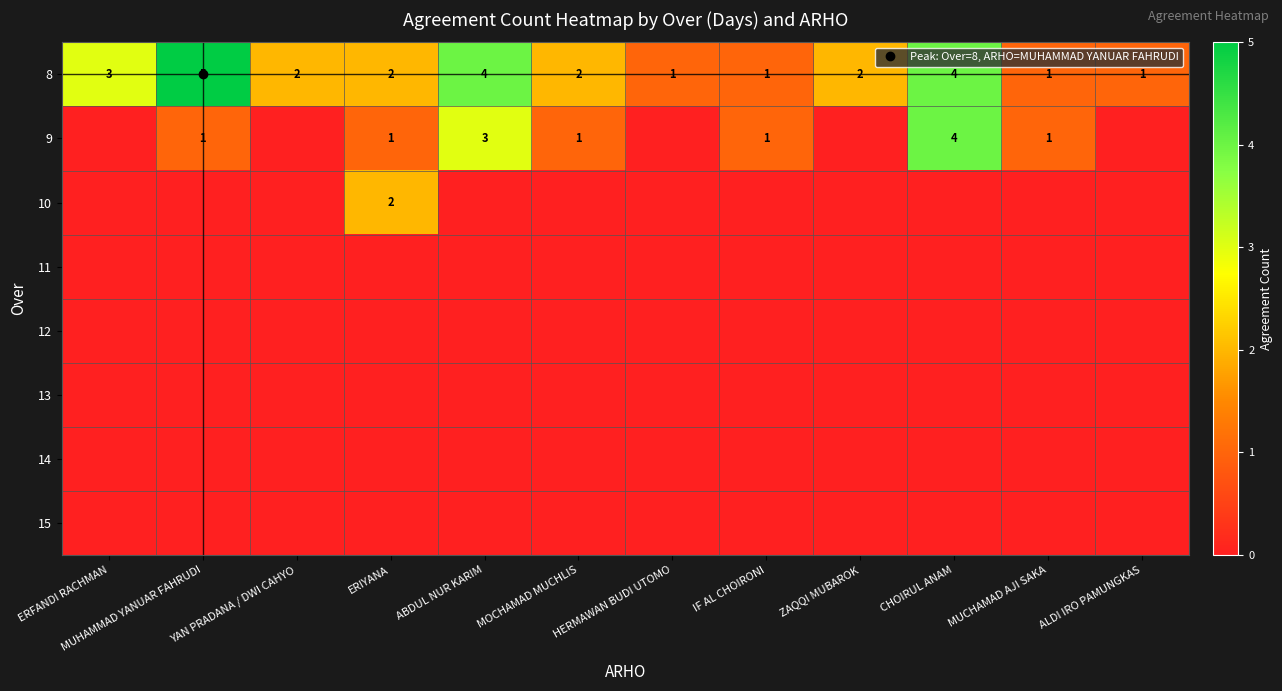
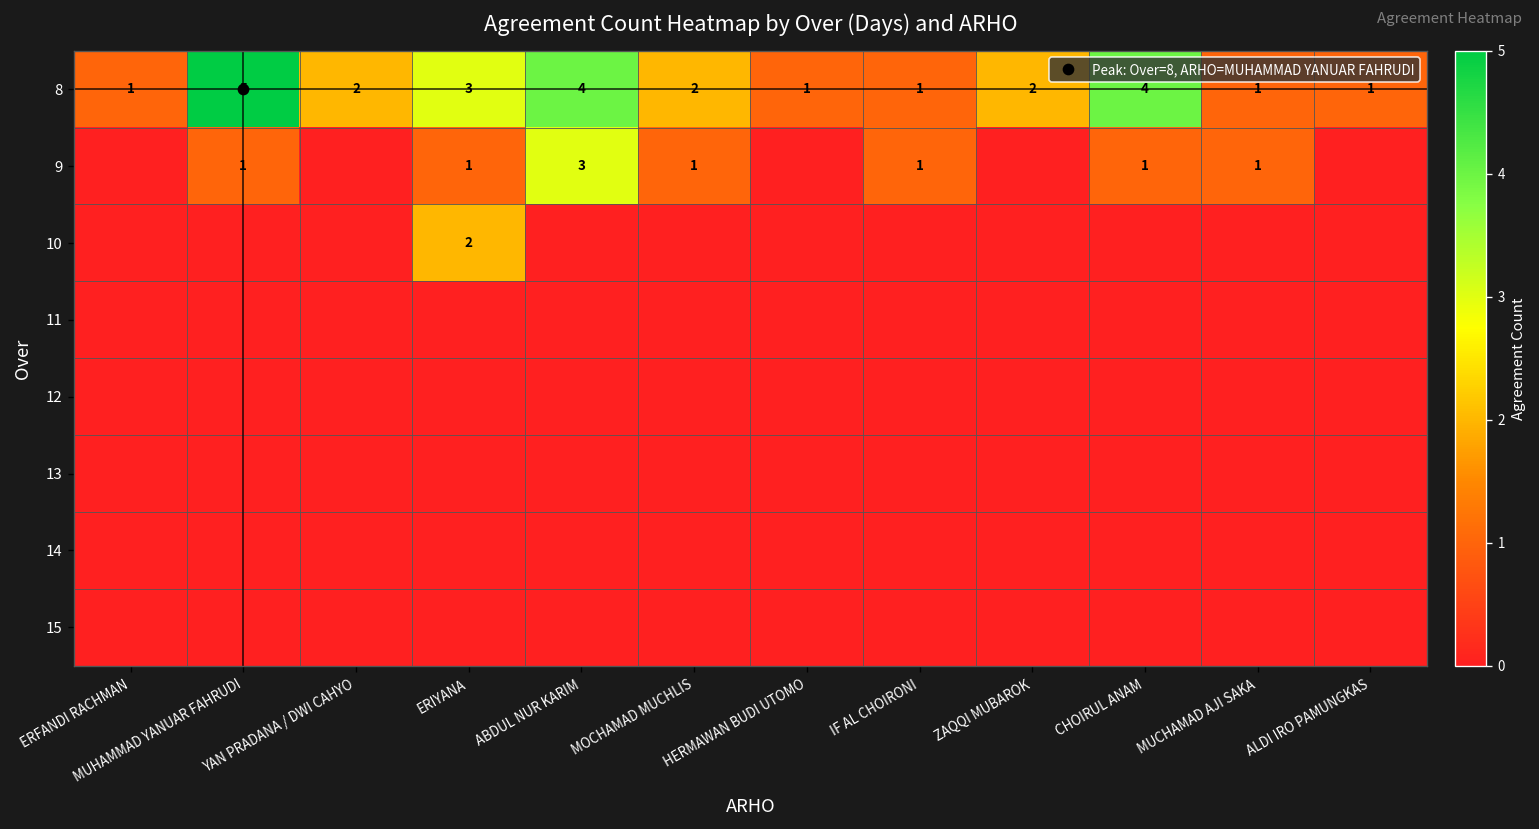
  {
    "8": {
-     "ERFANDI RACHMAN": 3,
+     "ERFANDI RACHMAN": 1,
      "YAN PRADANA / DWI CAHYO": 2,
-     "ERIYANA": 2,
+     "ERIYANA": 3,
      "ABDUL NUR KARIM": 4,
      "MOCHAMAD MUCHLIS": 2,
      "HERMAWAN BUDI UTOMO": 1,
      "IF AL CHOIRONI": 1,
      "ZAQQI MUBAROK": 2,
      "CHOIRUL ANAM": 4,
      "MUCHAMAD AJI SAKA": 1,
      "ALDI IRO PAMUNGKAS": 1
    },
    "9": {
      "MUHAMMAD YANUAR FAHRUDI": 1,
      "ERIYANA": 1,
      "ABDUL NUR KARIM": 3,
      "MOCHAMAD MUCHLIS": 1,
      "IF AL CHOIRONI": 1,
-     "CHOIRUL ANAM": 4,
+     "CHOIRUL ANAM": 1,
      "MUCHAMAD AJI SAKA": 1
    },
    "10": {
      "ERIYANA": 2
    }
  }
